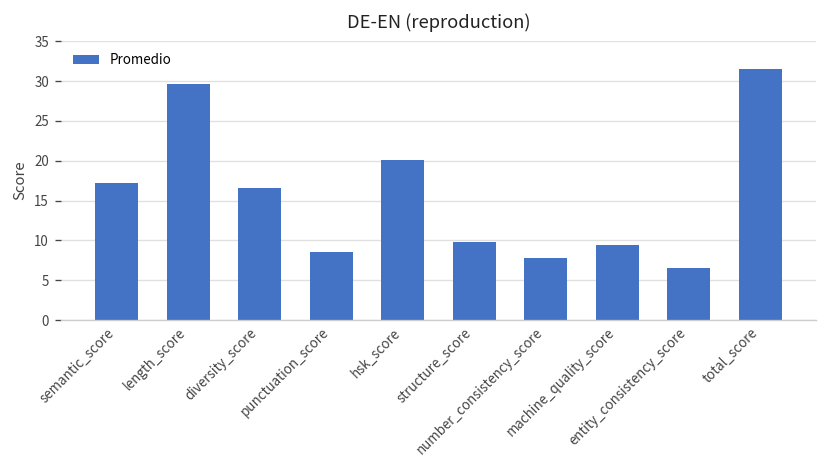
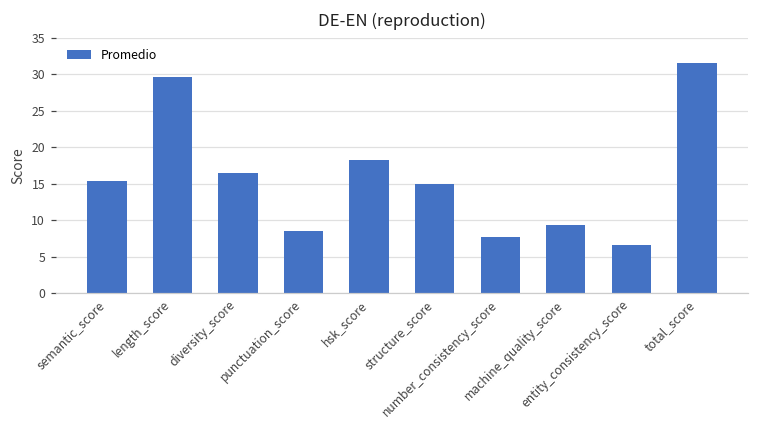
  {
-   "semantic_score": 17,
+   "semantic_score": 15,
    "length_score": 30,
    "diversity_score": 17,
    "punctuation_score": 9,
-   "hsk_score": 20,
-   "structure_score": 10,
+   "hsk_score": 18,
+   "structure_score": 15,
    "number_consistency_score": 8,
    "machine_quality_score": 9,
    "entity_consistency_score": 7,
    "total_score": 32
  }
